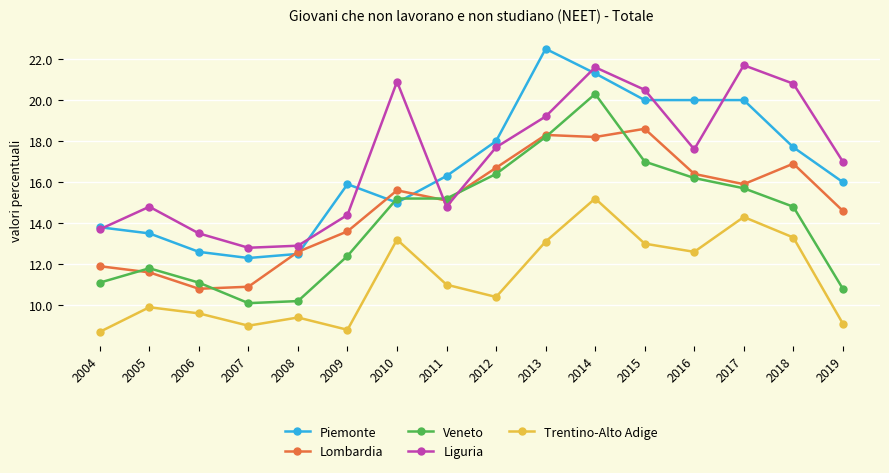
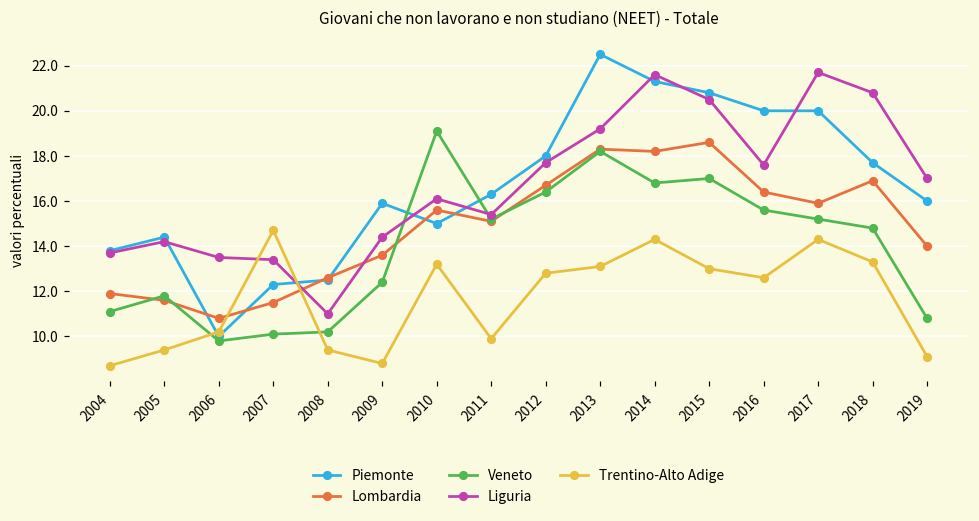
  {
    "Piemonte": {
-     "2005": 13.5,
-     "2006": 12.6,
+     "2005": 14.4,
+     "2006": 10.0,
      "2007": 12.3,
      "2009": 15.9,
      "2010": 15.0,
      "2011": 16.3,
      "2012": 18.0,
      "2013": 22.5,
      "2014": 21.3,
-     "2015": 20.0,
+     "2015": 20.8,
      "2016": 20.0,
      "2017": 20.0,
      "2018": 17.7,
      "2019": 16.0
    },
    "Lombardia": {
      "2004": 11.9,
      "2005": 11.6,
      "2006": 10.8,
-     "2007": 10.9,
+     "2007": 11.5,
      "2009": 13.6,
      "2010": 15.6,
      "2012": 16.7,
      "2014": 18.2,
      "2015": 18.6,
      "2016": 16.4,
      "2017": 15.9,
      "2018": 16.9,
-     "2019": 14.6
+     "2019": 14.0
    },
    "Veneto": {
      "2004": 11.1,
      "2005": 11.8,
-     "2006": 11.1,
+     "2006": 9.8,
      "2007": 10.1,
      "2008": 10.2,
      "2009": 12.4,
-     "2010": 15.2,
+     "2010": 19.1,
      "2012": 16.4,
-     "2014": 20.3,
+     "2014": 16.8,
      "2015": 17.0,
-     "2016": 16.2,
-     "2017": 15.7,
+     "2016": 15.6,
+     "2017": 15.2,
      "2018": 14.8,
      "2019": 10.8
    },
    "Liguria": {
-     "2005": 14.8,
+     "2005": 14.2,
      "2006": 13.5,
-     "2007": 12.8,
-     "2008": 12.9,
+     "2007": 13.4,
+     "2008": 11.0,
      "2009": 14.4,
-     "2010": 20.9,
-     "2011": 14.8,
+     "2010": 16.1,
+     "2011": 15.4,
      "2012": 17.7,
      "2013": 19.2,
      "2014": 21.6,
      "2015": 20.5,
      "2016": 17.6,
      "2017": 21.7,
      "2018": 20.8,
      "2019": 17.0
    },
    "Trentino-Alto Adige": {
      "2004": 8.7,
-     "2005": 9.9,
-     "2006": 9.6,
-     "2007": 9.0,
+     "2005": 9.4,
+     "2006": 10.2,
+     "2007": 14.7,
      "2008": 9.4,
      "2009": 8.8,
      "2010": 13.2,
-     "2011": 11.0,
-     "2012": 10.4,
+     "2011": 9.9,
+     "2012": 12.8,
      "2013": 13.1,
-     "2014": 15.2,
+     "2014": 14.3,
      "2015": 13.0,
      "2016": 12.6,
      "2017": 14.3,
      "2018": 13.3,
      "2019": 9.1
    }
  }
